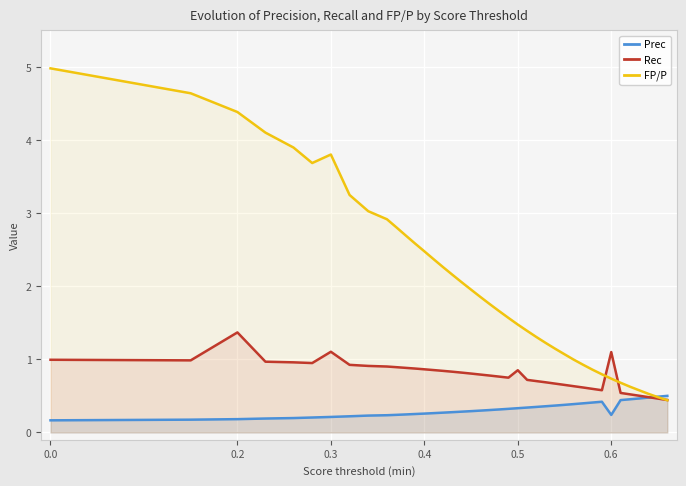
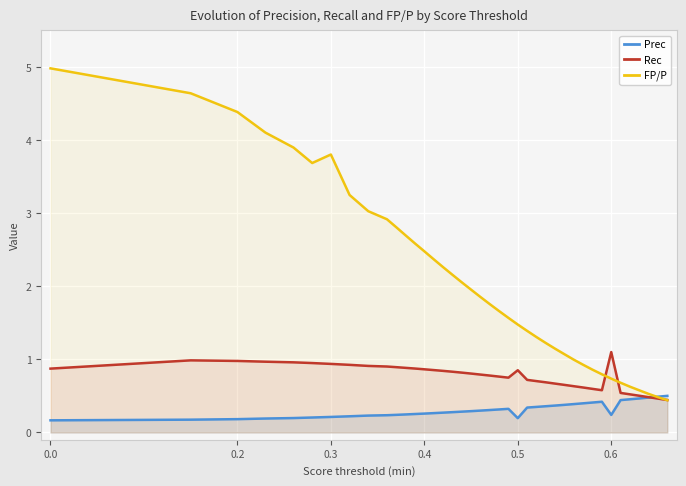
  {
    "Prec": {
      "0.0": 0.2,
      "0.2": 0.2,
      "0.3": 0.2,
      "0.4": 0.3,
-     "0.5": 0.3,
+     "0.5": 0.2,
      "0.6": 0.2
    },
    "Rec": {
-     "0.0": 1.0,
-     "0.2": 1.4,
-     "0.3": 1.1,
+     "0.0": 0.9,
+     "0.2": 1.0,
+     "0.3": 0.9,
      "0.4": 0.9,
      "0.5": 0.9,
      "0.6": 1.1
    },
    "FP/P": {
      "0.0": 5.0,
      "0.2": 4.4,
      "0.3": 3.8,
      "0.4": 2.5,
      "0.5": 1.5,
      "0.6": 0.7
    }
  }
